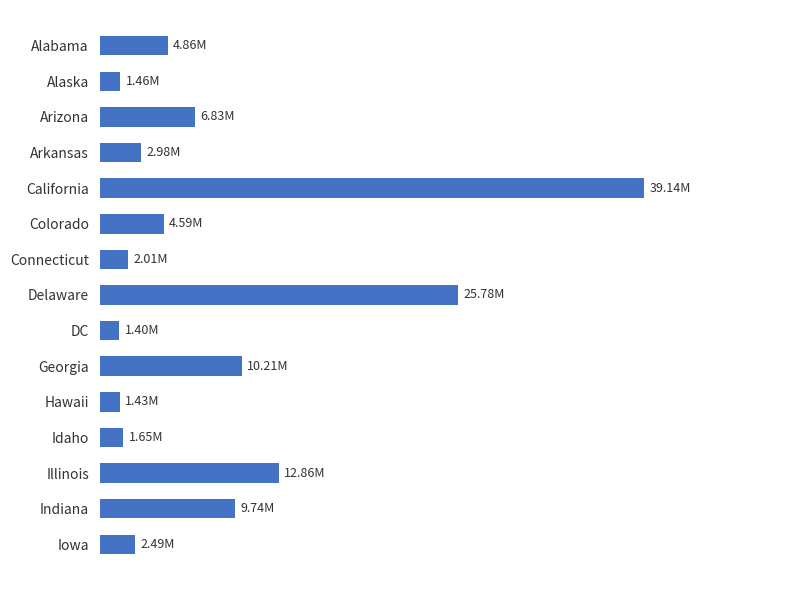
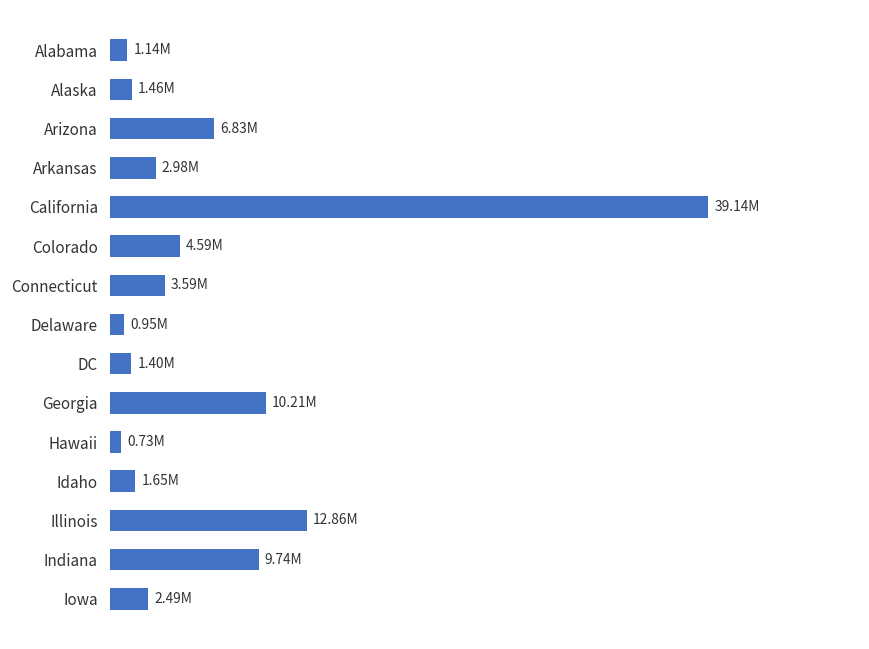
  {
-   "Alabama": "4.86M",
+   "Alabama": "1.14M",
    "Alaska": "1.46M",
    "Arizona": "6.83M",
    "Arkansas": "2.98M",
    "California": "39.14M",
    "Colorado": "4.59M",
-   "Connecticut": "2.01M",
-   "Delaware": "25.78M",
+   "Connecticut": "3.59M",
+   "Delaware": "0.95M",
    "DC": "1.40M",
    "Georgia": "10.21M",
-   "Hawaii": "1.43M",
+   "Hawaii": "0.73M",
    "Idaho": "1.65M",
    "Illinois": "12.86M",
    "Indiana": "9.74M",
    "Iowa": "2.49M"
  }
